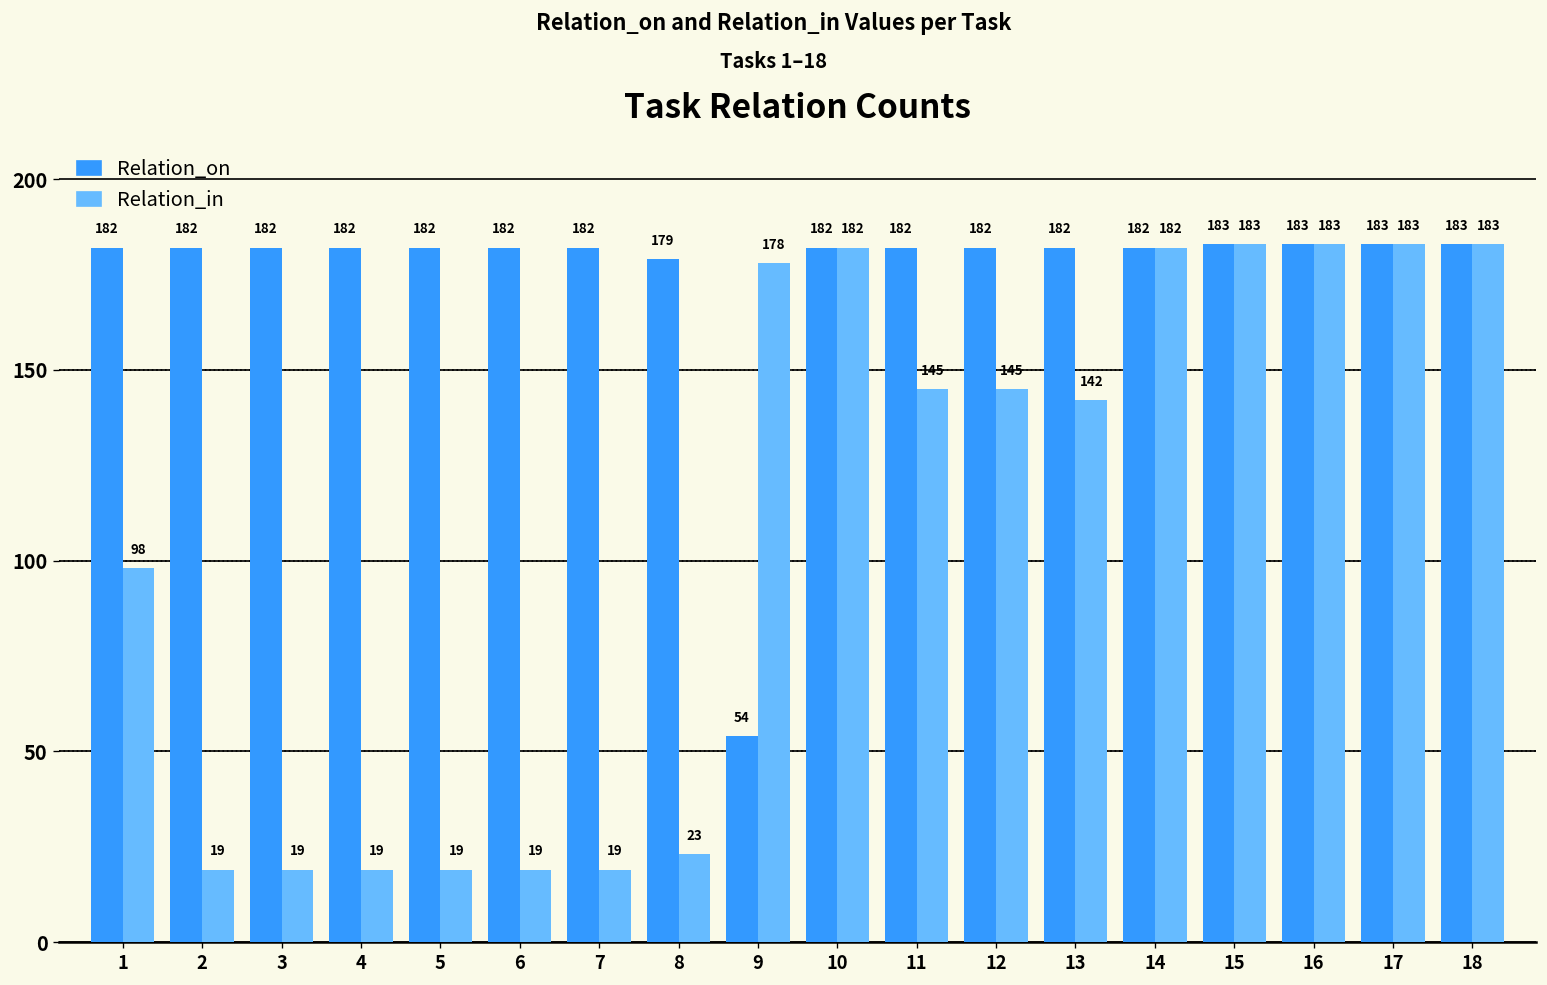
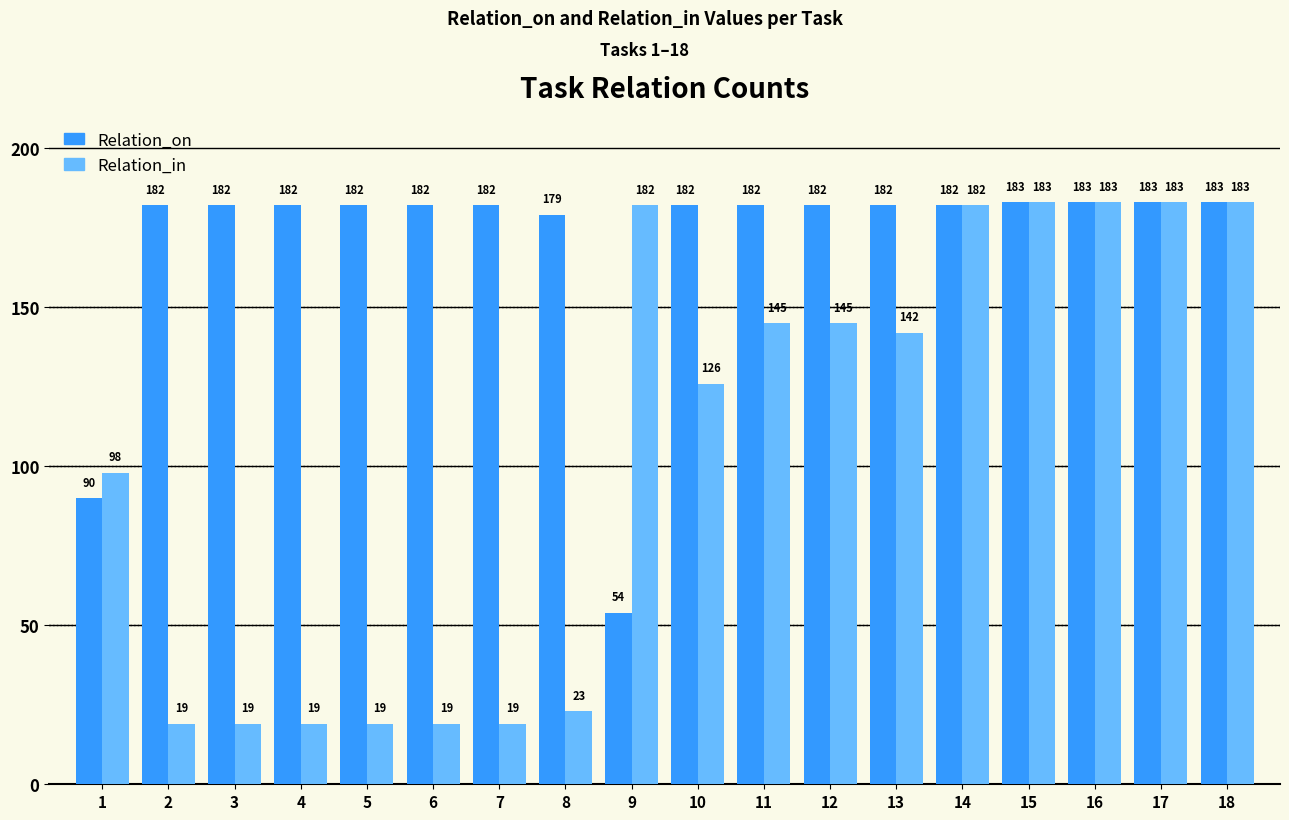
  {
    "Relation_on": {
-     "1": 182,
+     "1": 90,
      "2": 182,
      "3": 182,
      "4": 182,
      "5": 182,
      "6": 182,
      "7": 182,
      "8": 179,
      "9": 54,
      "10": 182,
      "11": 182,
      "12": 182,
      "13": 182,
      "14": 182,
      "15": 183,
      "16": 183,
      "17": 183,
      "18": 183
    },
    "Relation_in": {
      "1": 98,
      "2": 19,
      "3": 19,
      "4": 19,
      "5": 19,
      "6": 19,
      "7": 19,
      "8": 23,
-     "9": 178,
-     "10": 182,
+     "9": 182,
+     "10": 126,
      "11": 145,
      "12": 145,
      "13": 142,
      "14": 182,
      "15": 183,
      "16": 183,
      "17": 183,
      "18": 183
    }
  }
